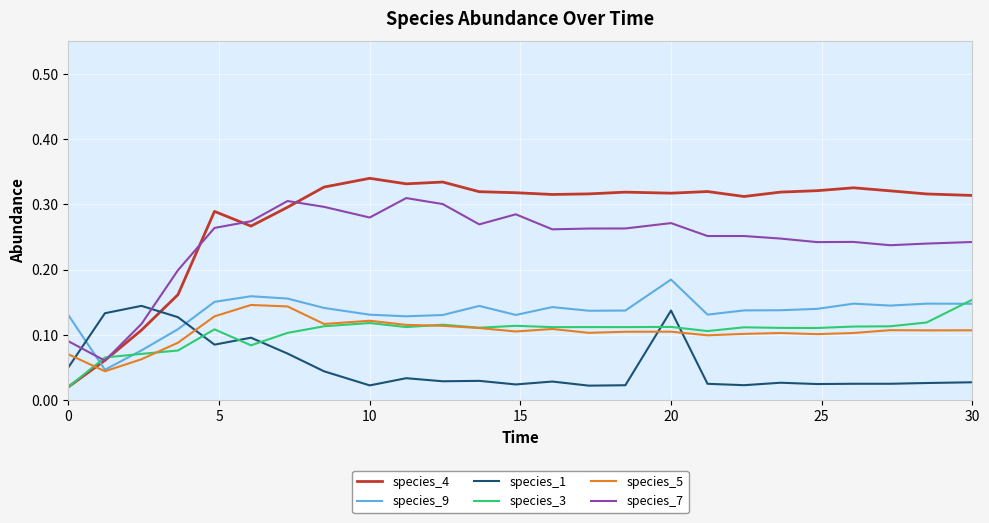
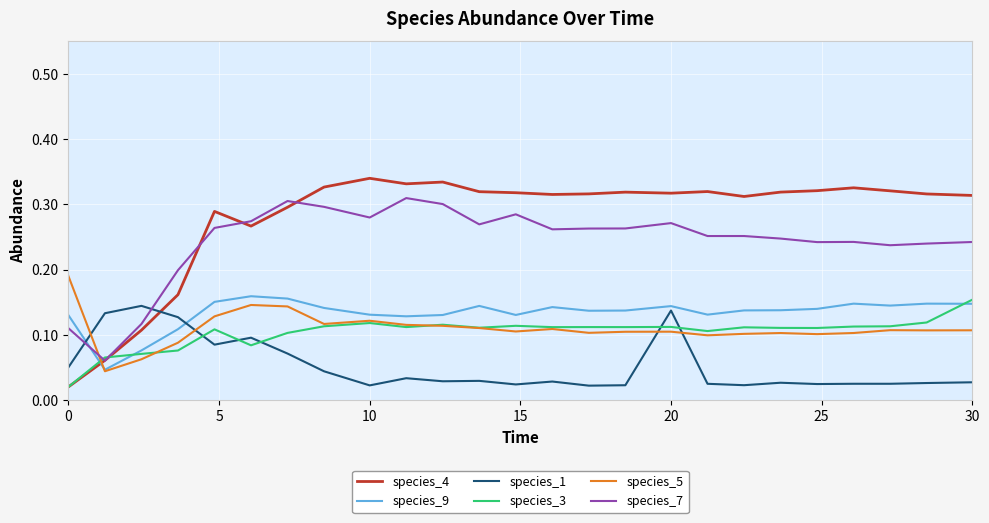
  {
    "species_4": {
      "10": 0.34,
      "20": 0.32,
      "30": 0.31
    },
    "species_9": {
      "0": 0.13,
      "10": 0.13,
-     "20": 0.18,
+     "20": 0.14,
      "30": 0.15
    },
    "species_1": {
      "0": 0.05,
      "10": 0.02,
      "20": 0.14,
      "30": 0.03
    },
    "species_3": {
      "20": 0.11,
      "30": 0.15
    },
    "species_5": {
-     "0": 0.07,
+     "0": 0.19,
      "20": 0.10,
      "30": 0.11
    },
    "species_7": {
-     "0": 0.09,
+     "0": 0.11,
      "10": 0.28,
      "20": 0.27,
      "30": 0.24
    }
  }
